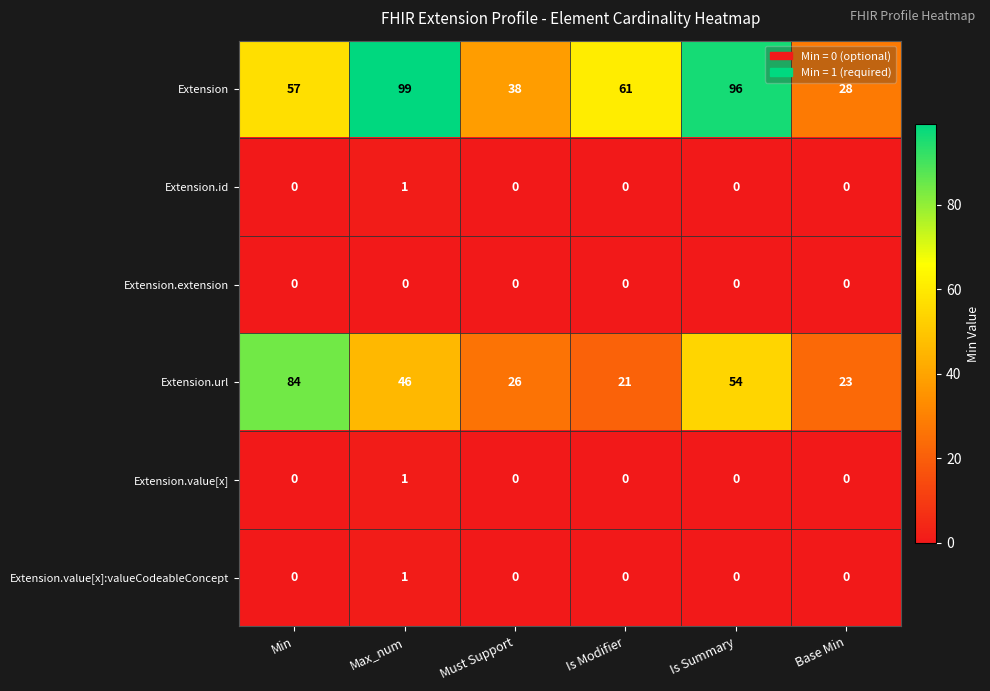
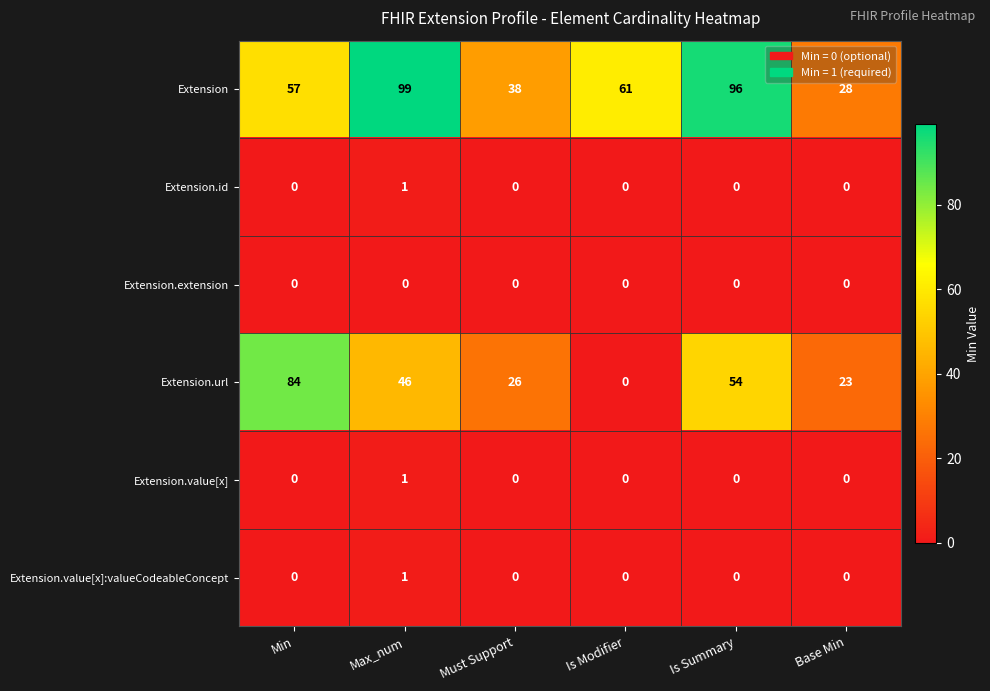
  {
    "Extension": {
      "Min": 57,
      "Max_num": 99,
      "Must Support": 38,
      "Is Modifier": 61,
      "Is Summary": 96,
      "Base Min": 28
    },
    "Extension.id": {
      "Min": 0,
      "Max_num": 1,
      "Must Support": 0,
      "Is Modifier": 0,
      "Is Summary": 0,
      "Base Min": 0
    },
    "Extension.extension": {
      "Min": 0,
      "Max_num": 0,
      "Must Support": 0,
      "Is Modifier": 0,
      "Is Summary": 0,
      "Base Min": 0
    },
    "Extension.url": {
      "Min": 84,
      "Max_num": 46,
      "Must Support": 26,
-     "Is Modifier": 21,
+     "Is Modifier": 0,
      "Is Summary": 54,
      "Base Min": 23
    },
    "Extension.value[x]": {
      "Min": 0,
      "Max_num": 1,
      "Must Support": 0,
      "Is Modifier": 0,
      "Is Summary": 0,
      "Base Min": 0
    },
    "Extension.value[x]:valueCodeableConcept": {
      "Min": 0,
      "Max_num": 1,
      "Must Support": 0,
      "Is Modifier": 0,
      "Is Summary": 0,
      "Base Min": 0
    }
  }
